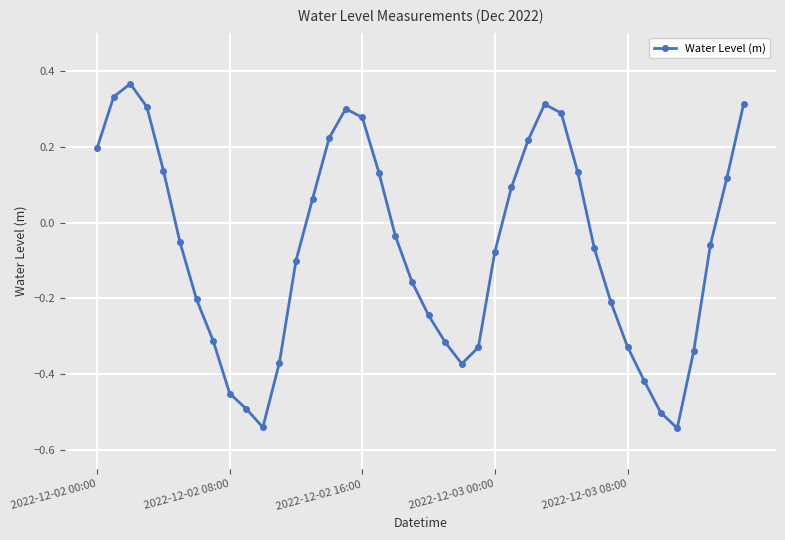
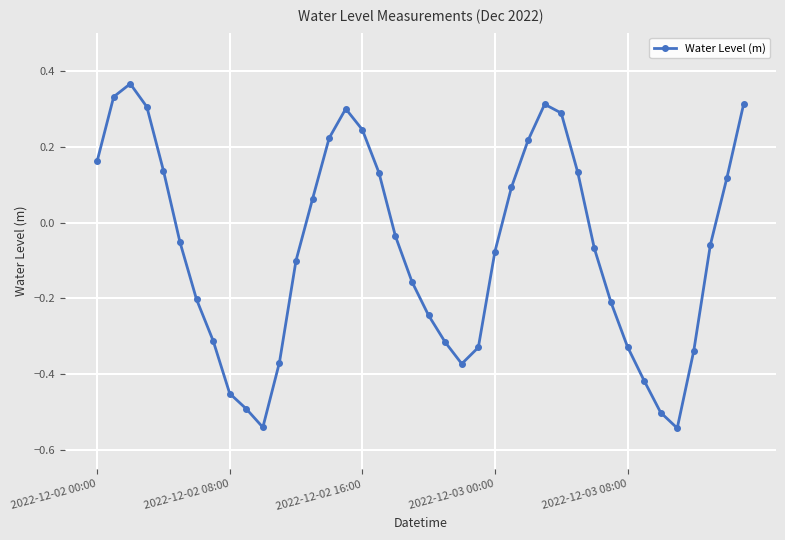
  {
-   "2022-12-02 00:00": 0.20,
+   "2022-12-02 00:00": 0.16,
    "2022-12-02 08:00": -0.45,
-   "2022-12-02 16:00": 0.28,
+   "2022-12-02 16:00": 0.24,
    "2022-12-03 00:00": -0.08,
    "2022-12-03 08:00": -0.33
  }
